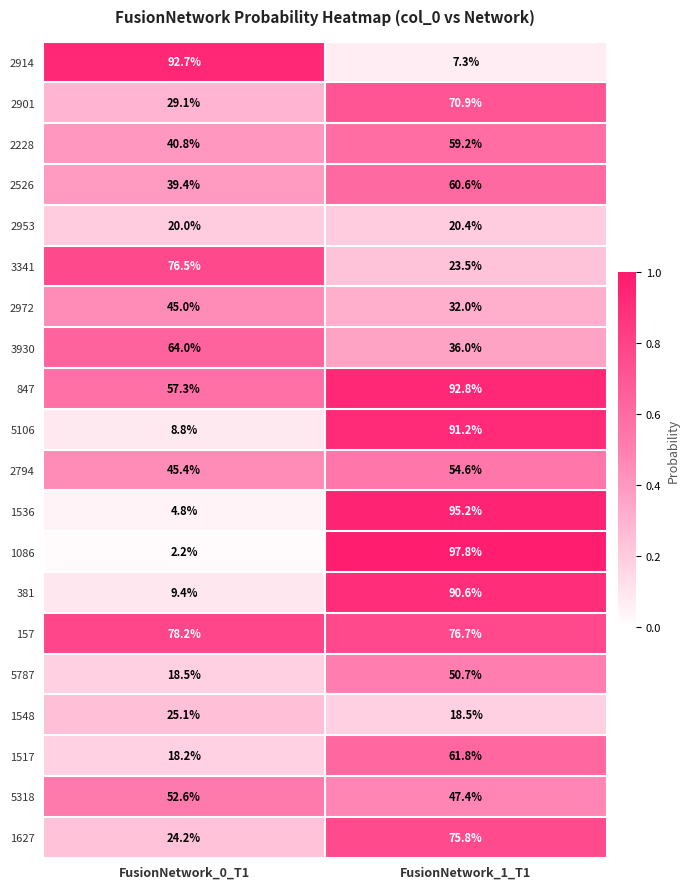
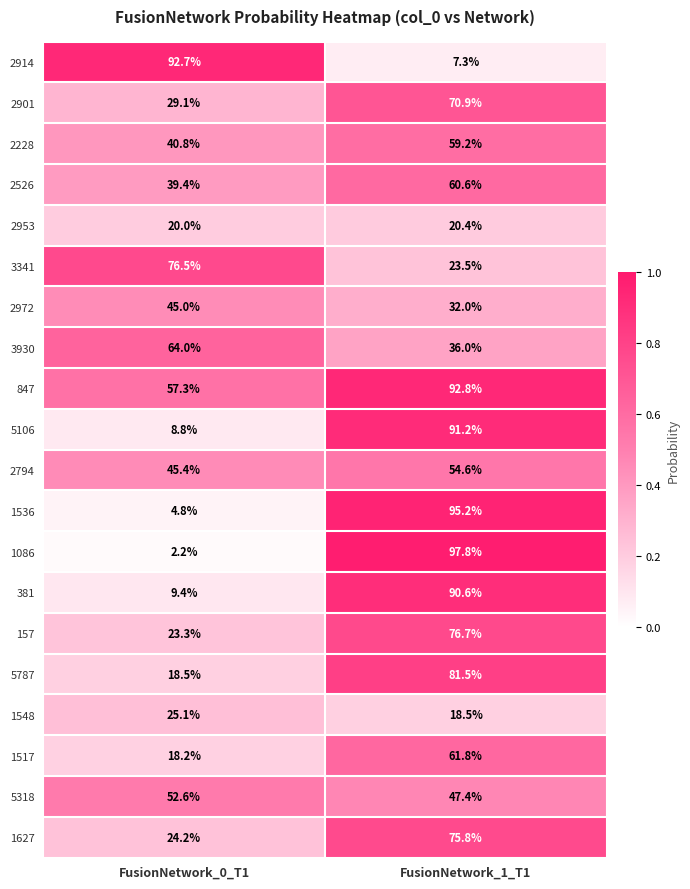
  {
    "2914": {
      "FusionNetwork_0_T1": "92.7%",
      "FusionNetwork_1_T1": "7.3%"
    },
    "2901": {
      "FusionNetwork_0_T1": "29.1%",
      "FusionNetwork_1_T1": "70.9%"
    },
    "2228": {
      "FusionNetwork_0_T1": "40.8%",
      "FusionNetwork_1_T1": "59.2%"
    },
    "2526": {
      "FusionNetwork_0_T1": "39.4%",
      "FusionNetwork_1_T1": "60.6%"
    },
    "2953": {
      "FusionNetwork_0_T1": "20.0%",
      "FusionNetwork_1_T1": "20.4%"
    },
    "3341": {
      "FusionNetwork_0_T1": "76.5%",
      "FusionNetwork_1_T1": "23.5%"
    },
    "2972": {
      "FusionNetwork_0_T1": "45.0%",
      "FusionNetwork_1_T1": "32.0%"
    },
    "3930": {
      "FusionNetwork_0_T1": "64.0%",
      "FusionNetwork_1_T1": "36.0%"
    },
    "847": {
      "FusionNetwork_0_T1": "57.3%",
      "FusionNetwork_1_T1": "92.8%"
    },
    "5106": {
      "FusionNetwork_0_T1": "8.8%",
      "FusionNetwork_1_T1": "91.2%"
    },
    "2794": {
      "FusionNetwork_0_T1": "45.4%",
      "FusionNetwork_1_T1": "54.6%"
    },
    "1536": {
      "FusionNetwork_0_T1": "4.8%",
      "FusionNetwork_1_T1": "95.2%"
    },
    "1086": {
      "FusionNetwork_0_T1": "2.2%",
      "FusionNetwork_1_T1": "97.8%"
    },
    "381": {
      "FusionNetwork_0_T1": "9.4%",
      "FusionNetwork_1_T1": "90.6%"
    },
    "157": {
-     "FusionNetwork_0_T1": "78.2%",
+     "FusionNetwork_0_T1": "23.3%",
      "FusionNetwork_1_T1": "76.7%"
    },
    "5787": {
      "FusionNetwork_0_T1": "18.5%",
-     "FusionNetwork_1_T1": "50.7%"
+     "FusionNetwork_1_T1": "81.5%"
    },
    "1548": {
      "FusionNetwork_0_T1": "25.1%",
      "FusionNetwork_1_T1": "18.5%"
    },
    "1517": {
      "FusionNetwork_0_T1": "18.2%",
      "FusionNetwork_1_T1": "61.8%"
    },
    "5318": {
      "FusionNetwork_0_T1": "52.6%",
      "FusionNetwork_1_T1": "47.4%"
    },
    "1627": {
      "FusionNetwork_0_T1": "24.2%",
      "FusionNetwork_1_T1": "75.8%"
    }
  }
